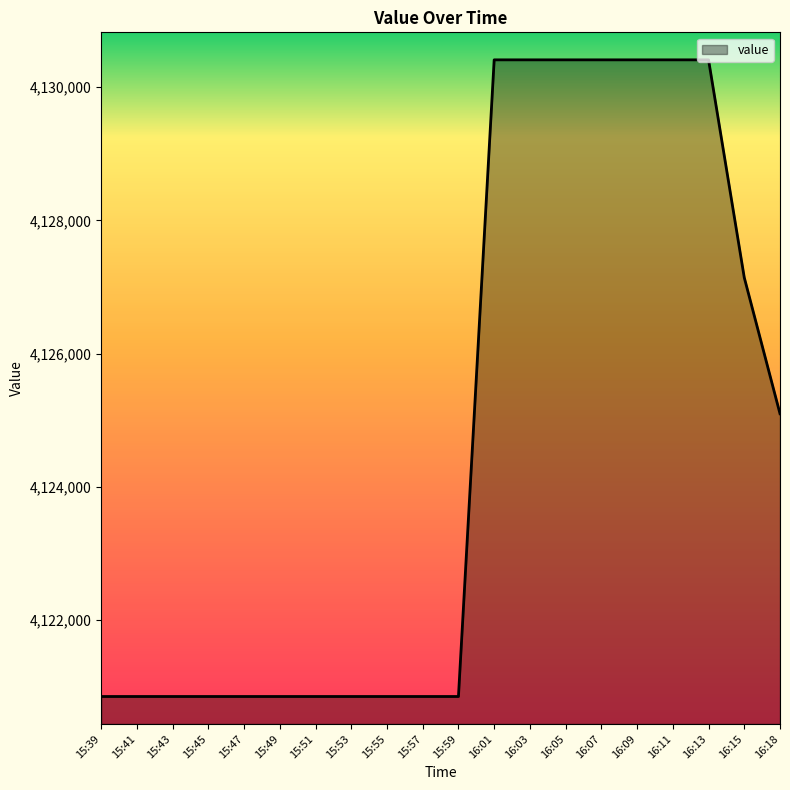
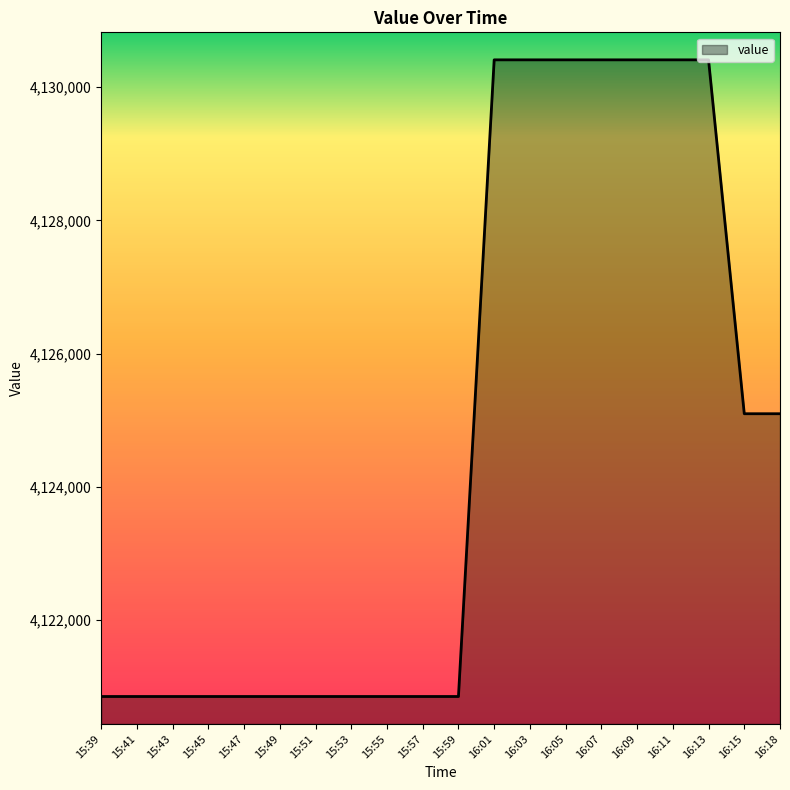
  {
    "15:39": "4,120,800",
    "15:41": "4,120,800",
    "15:43": "4,120,800",
    "15:45": "4,120,800",
    "15:47": "4,120,800",
    "15:49": "4,120,800",
    "15:51": "4,120,800",
    "15:53": "4,120,800",
    "15:55": "4,120,800",
    "15:57": "4,120,800",
    "15:59": "4,120,800",
    "16:01": "4,130,400",
    "16:03": "4,130,400",
    "16:05": "4,130,400",
    "16:07": "4,130,400",
    "16:09": "4,130,400",
    "16:11": "4,130,400",
-   "16:15": "4,127,100",
+   "16:15": "4,125,100",
    "16:18": "4,125,100"
  }
